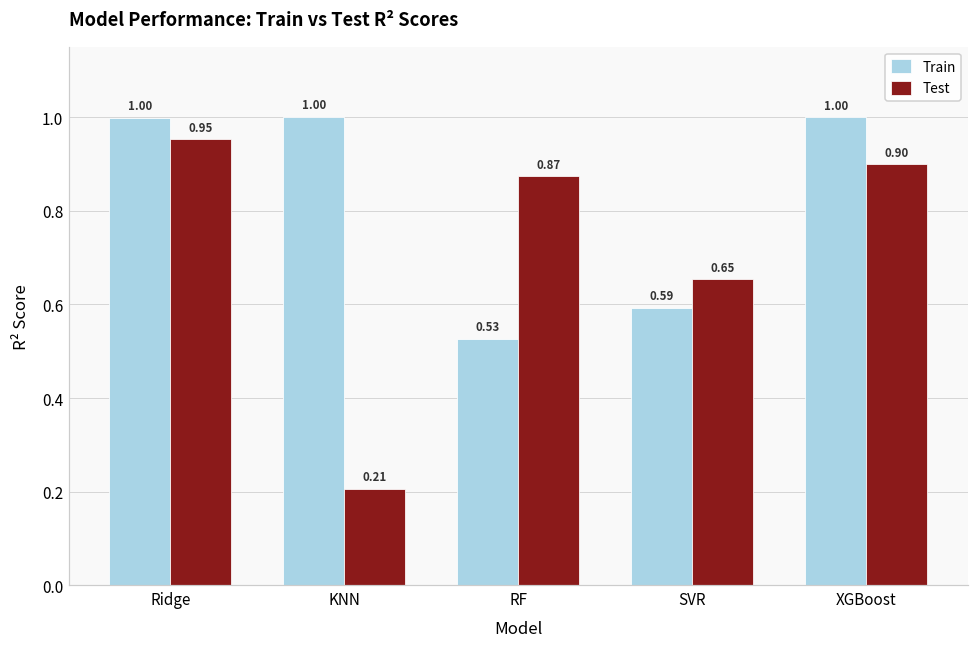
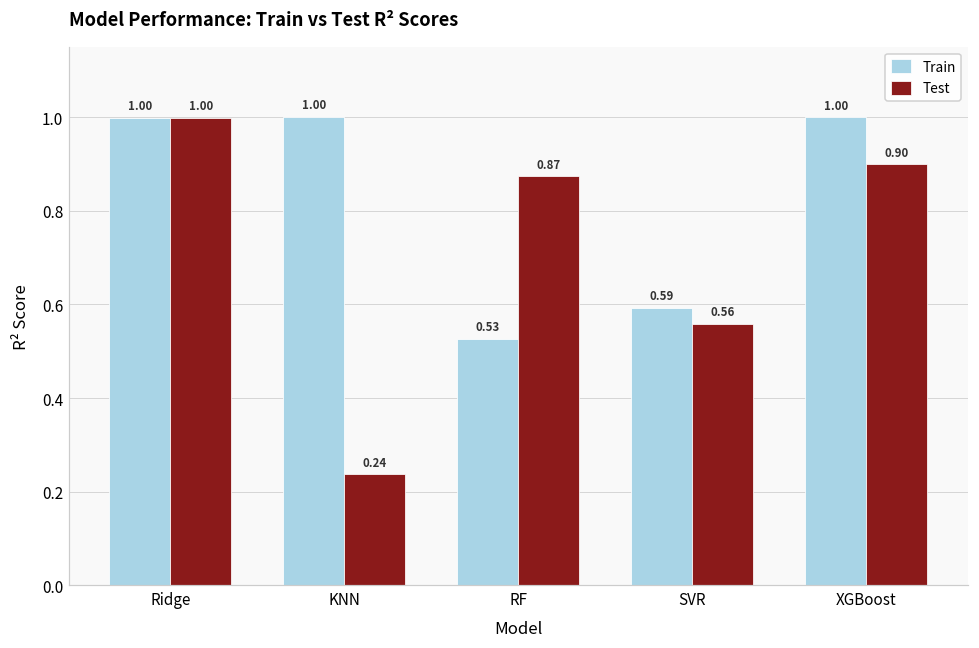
  {
    "Train": {
      "Ridge": 1.00,
      "KNN": 1.00,
      "RF": 0.53,
      "SVR": 0.59,
      "XGBoost": 1.00
    },
    "Test": {
-     "Ridge": 0.95,
-     "KNN": 0.21,
+     "Ridge": 1.00,
+     "KNN": 0.24,
      "RF": 0.87,
-     "SVR": 0.65,
+     "SVR": 0.56,
      "XGBoost": 0.90
    }
  }
